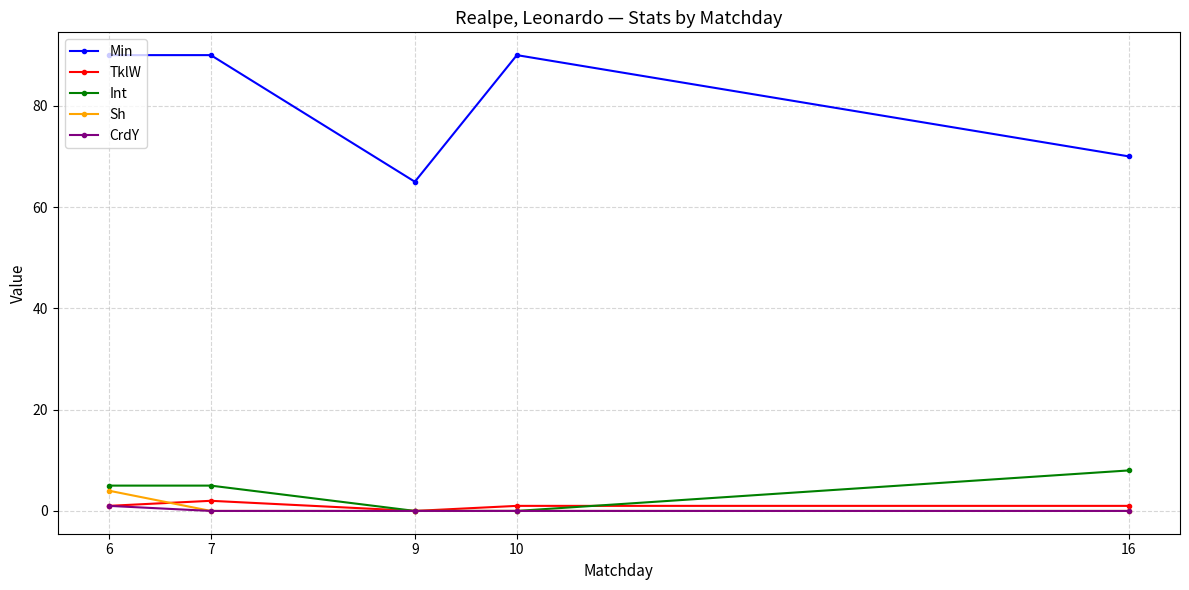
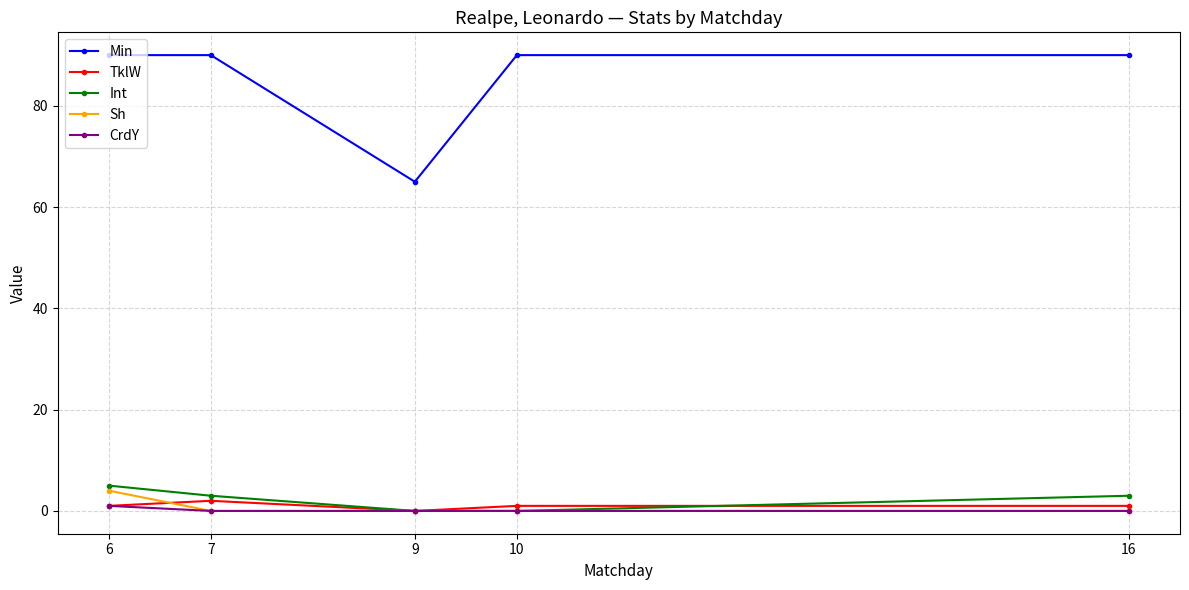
  {
    "Min": {
      "7": 90,
      "9": 65,
      "10": 90,
-     "16": 70
+     "16": 90
    },
    "TklW": {
      "7": 2,
      "10": 1,
      "16": 1
    },
    "Int": {
      "6": 5,
-     "7": 5,
-     "16": 8
+     "7": 3,
+     "16": 3
    },
    "Sh": {
      "6": 4
    }
  }
